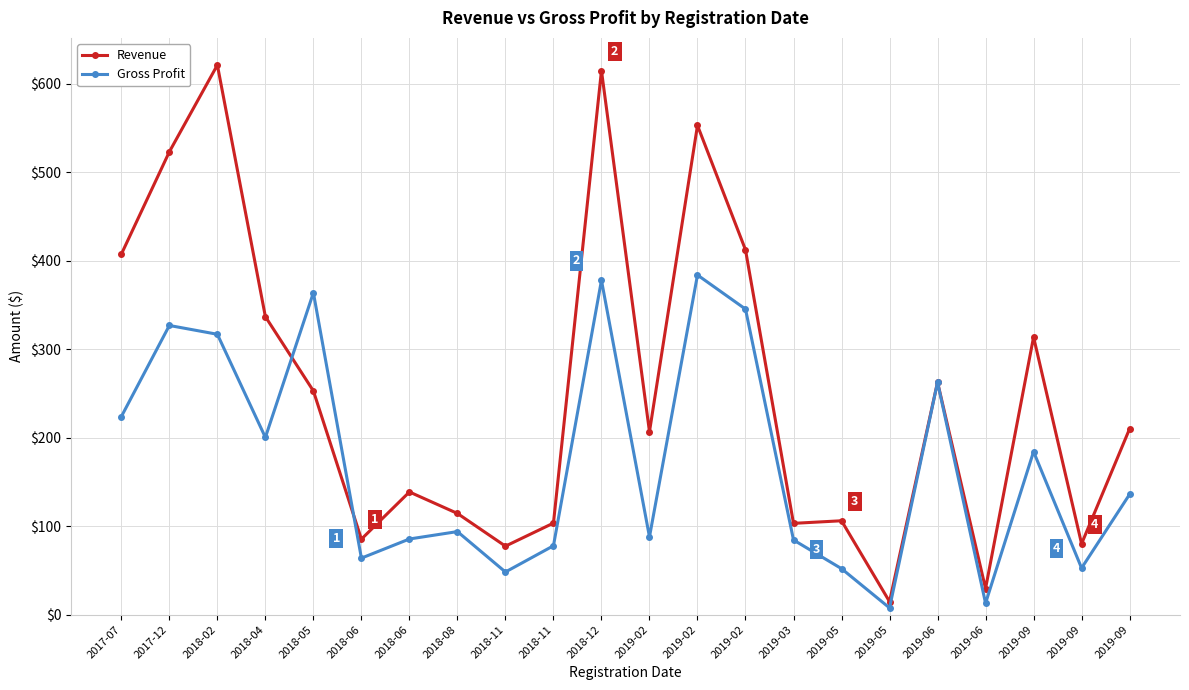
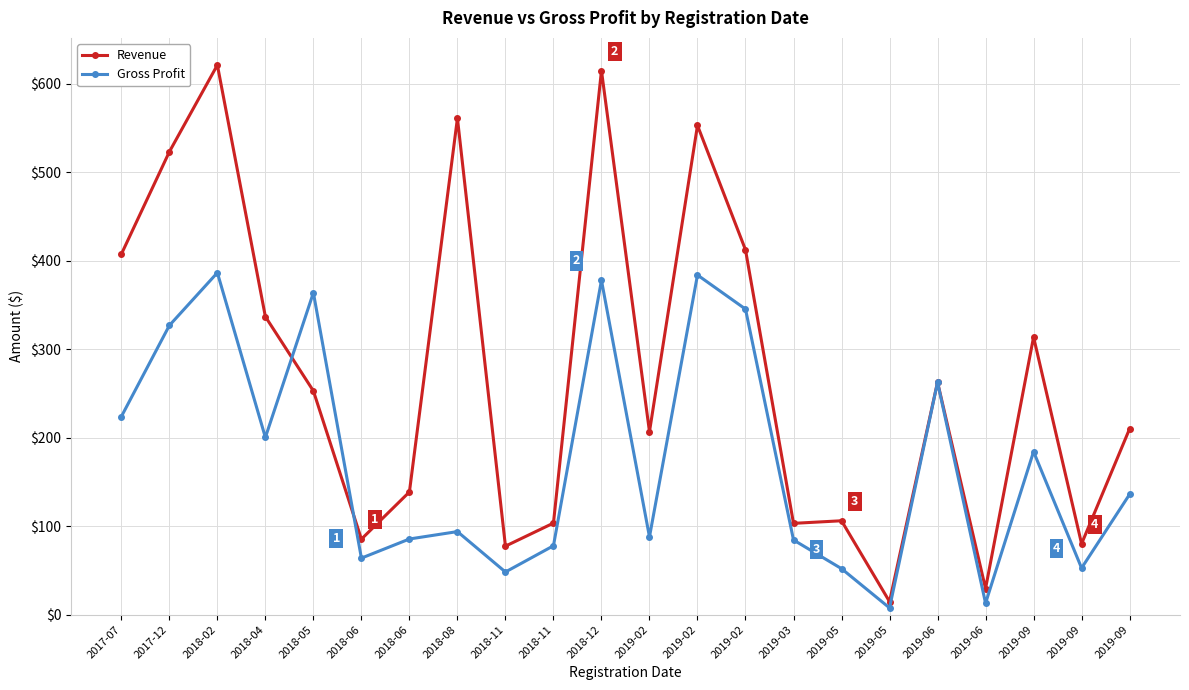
  {
    "Revenue": {
      "2017-07": "$410",
      "2017-12": "$520",
      "2018-02": "$620",
      "2018-04": "$340",
      "2018-05": "$250",
-     "2018-08": "$110",
+     "2018-08": "$560",
      "2019-03": "$100"
    },
    "Gross Profit": {
      "2017-07": "$220",
      "2017-12": "$330",
-     "2018-02": "$320",
+     "2018-02": "$390",
      "2018-04": "$200",
      "2018-05": "$360",
      "2018-08": "$90",
      "2018-12": "$380"
    }
  }
